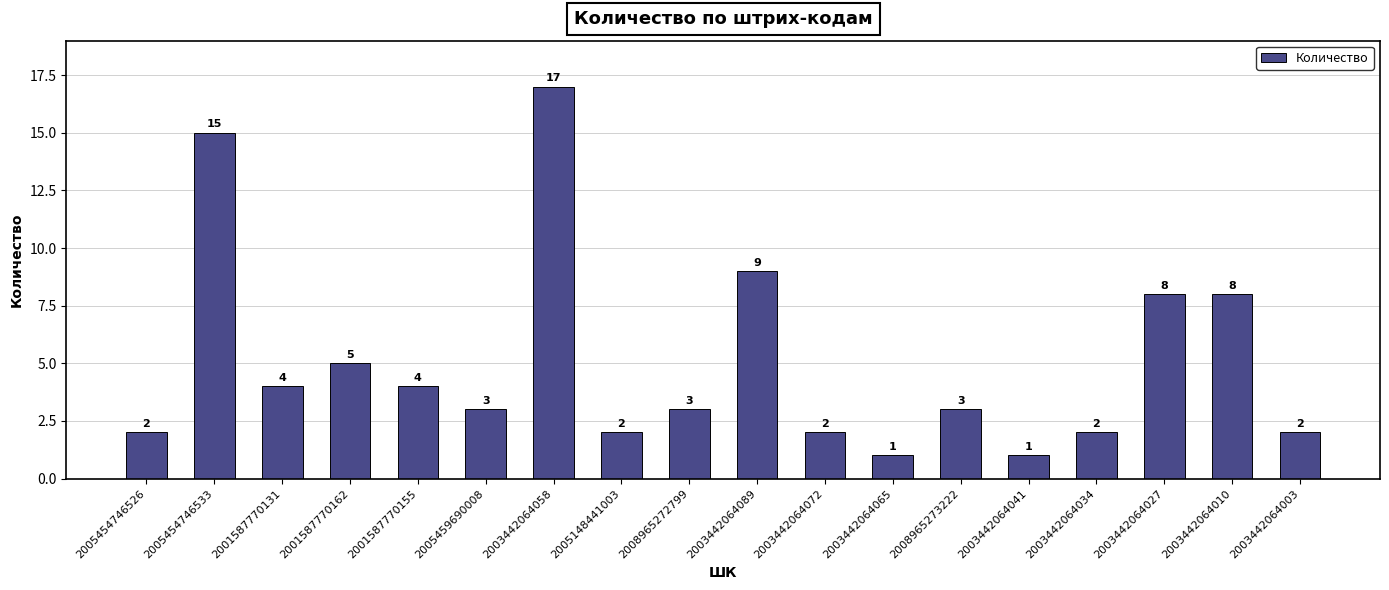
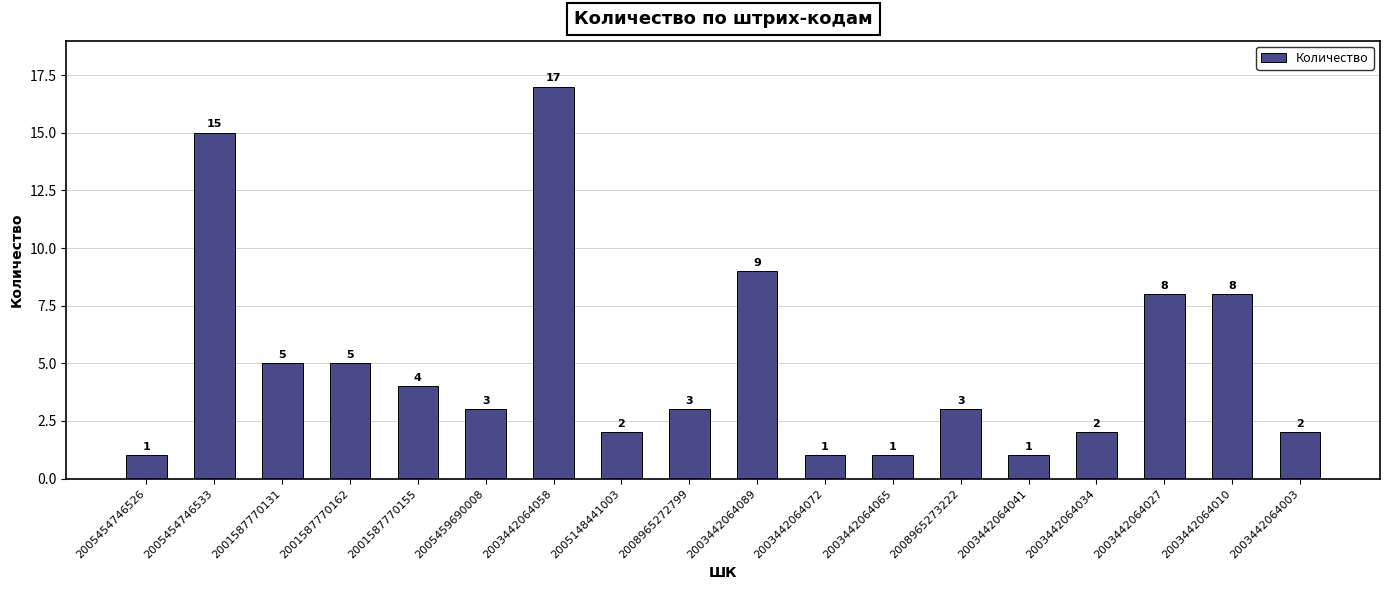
  {
-   "2005454746526": 2,
+   "2005454746526": 1,
    "2005454746533": 15,
-   "2001587770131": 4,
+   "2001587770131": 5,
    "2001587770162": 5,
    "2001587770155": 4,
    "2005459690008": 3,
    "2003442064058": 17,
    "2005148441003": 2,
    "2008965272799": 3,
    "2003442064089": 9,
-   "2003442064072": 2,
+   "2003442064072": 1,
    "2003442064065": 1,
    "2008965273222": 3,
    "2003442064041": 1,
    "2003442064034": 2,
    "2003442064027": 8,
    "2003442064010": 8,
    "2003442064003": 2
  }
